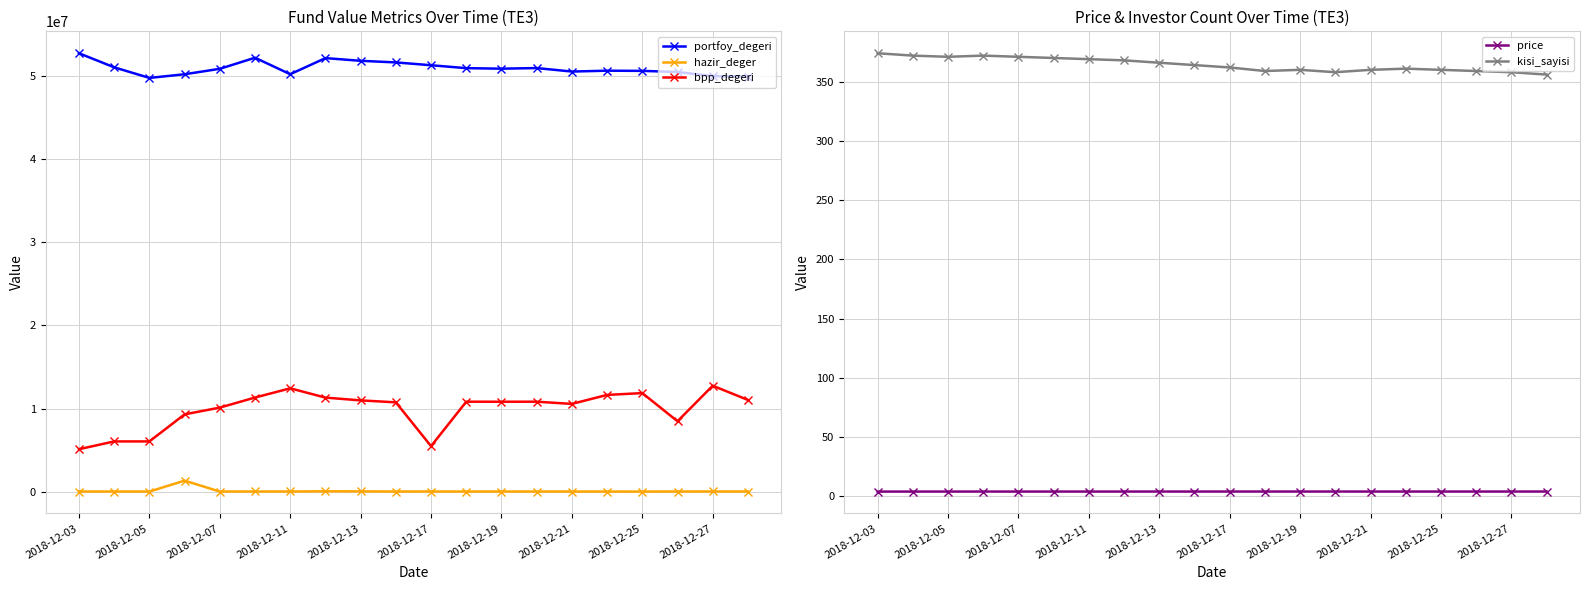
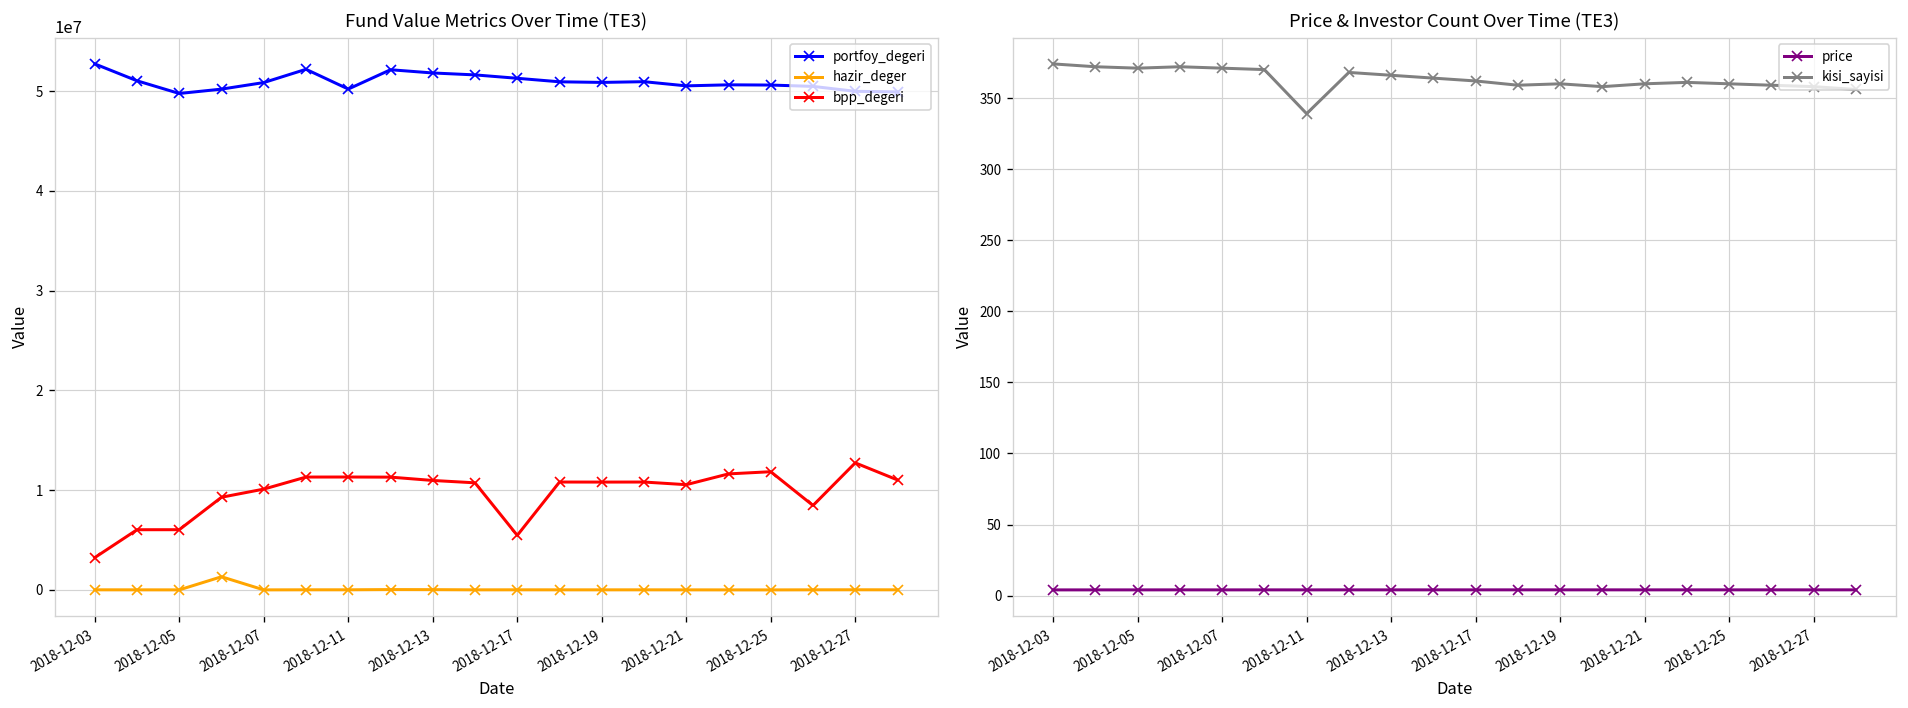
  {
    "Fund Value Metrics Over Time (TE3)": {
      "portfoy_degeri": {
        "2018-12-03": 53000000,
        "2018-12-05": 50000000,
        "2018-12-07": 51000000,
        "2018-12-11": 50000000,
        "2018-12-13": 52000000,
        "2018-12-17": 51000000,
        "2018-12-19": 51000000,
        "2018-12-21": 51000000,
        "2018-12-25": 51000000
      },
      "hazir_deger": {
        "2018-12-03": 0,
        "2018-12-05": 0,
        "2018-12-07": 0,
        "2018-12-11": 0,
        "2018-12-13": 0,
        "2018-12-17": 0,
        "2018-12-19": 0,
        "2018-12-21": 0,
        "2018-12-25": 0,
        "2018-12-27": 0
      },
      "bpp_degeri": {
-       "2018-12-03": 5000000,
+       "2018-12-03": 3000000,
        "2018-12-05": 6000000,
        "2018-12-07": 10000000,
-       "2018-12-11": 12000000,
+       "2018-12-11": 11000000,
        "2018-12-13": 11000000,
        "2018-12-17": 5000000,
        "2018-12-19": 11000000,
        "2018-12-21": 11000000,
        "2018-12-25": 12000000,
        "2018-12-27": 13000000
      }
    },
    "Price & Investor Count Over Time (TE3)": {
      "price": {
        "2018-12-03": 4,
        "2018-12-05": 4,
        "2018-12-07": 4,
        "2018-12-11": 4,
        "2018-12-13": 4,
        "2018-12-17": 4,
        "2018-12-19": 4,
        "2018-12-21": 4,
        "2018-12-25": 4,
        "2018-12-27": 4
      },
      "kisi_sayisi": {
        "2018-12-03": 374,
        "2018-12-05": 371,
        "2018-12-07": 371,
-       "2018-12-11": 369,
+       "2018-12-11": 339,
        "2018-12-13": 366,
        "2018-12-17": 362,
        "2018-12-19": 360,
        "2018-12-21": 360,
        "2018-12-25": 360,
        "2018-12-27": 358
      }
    }
  }
